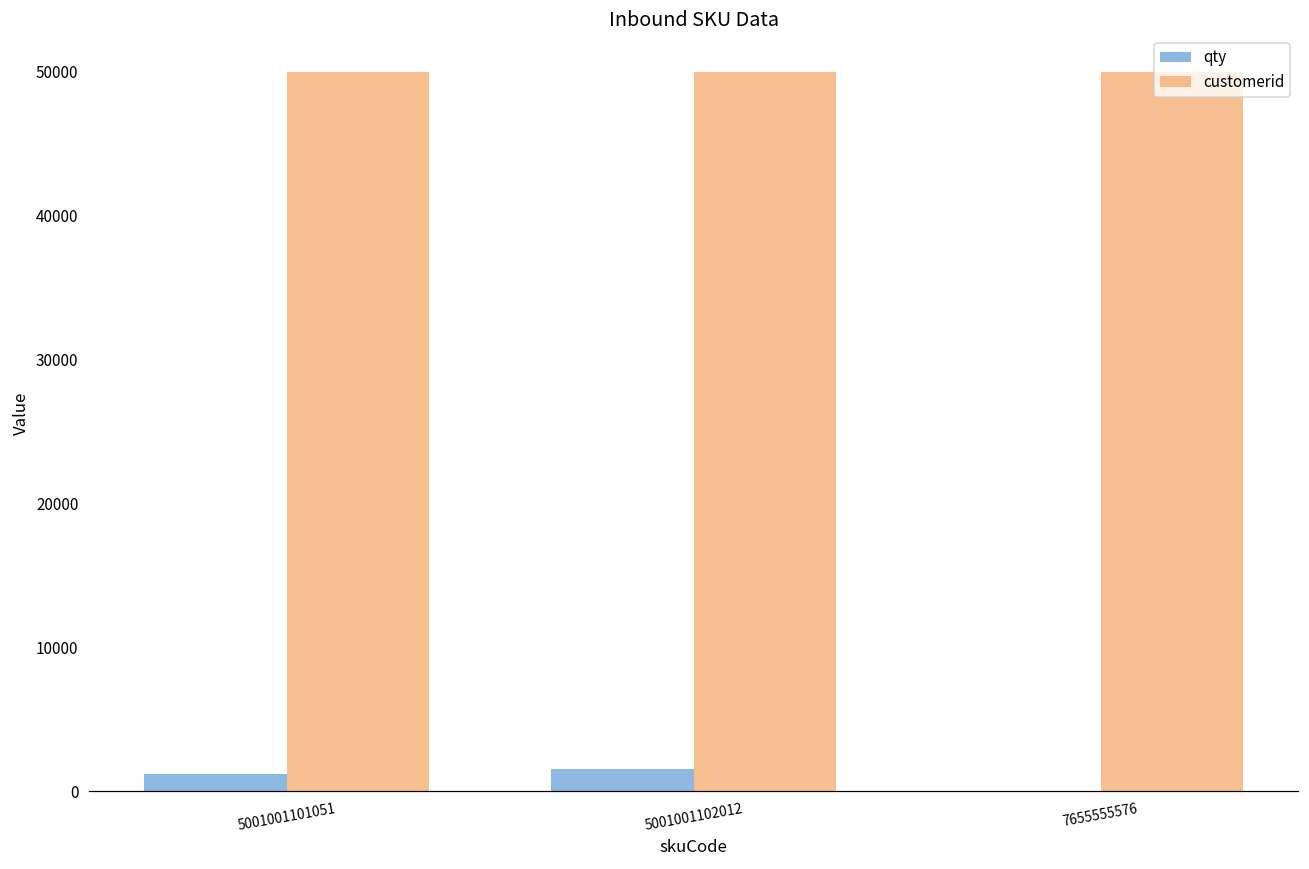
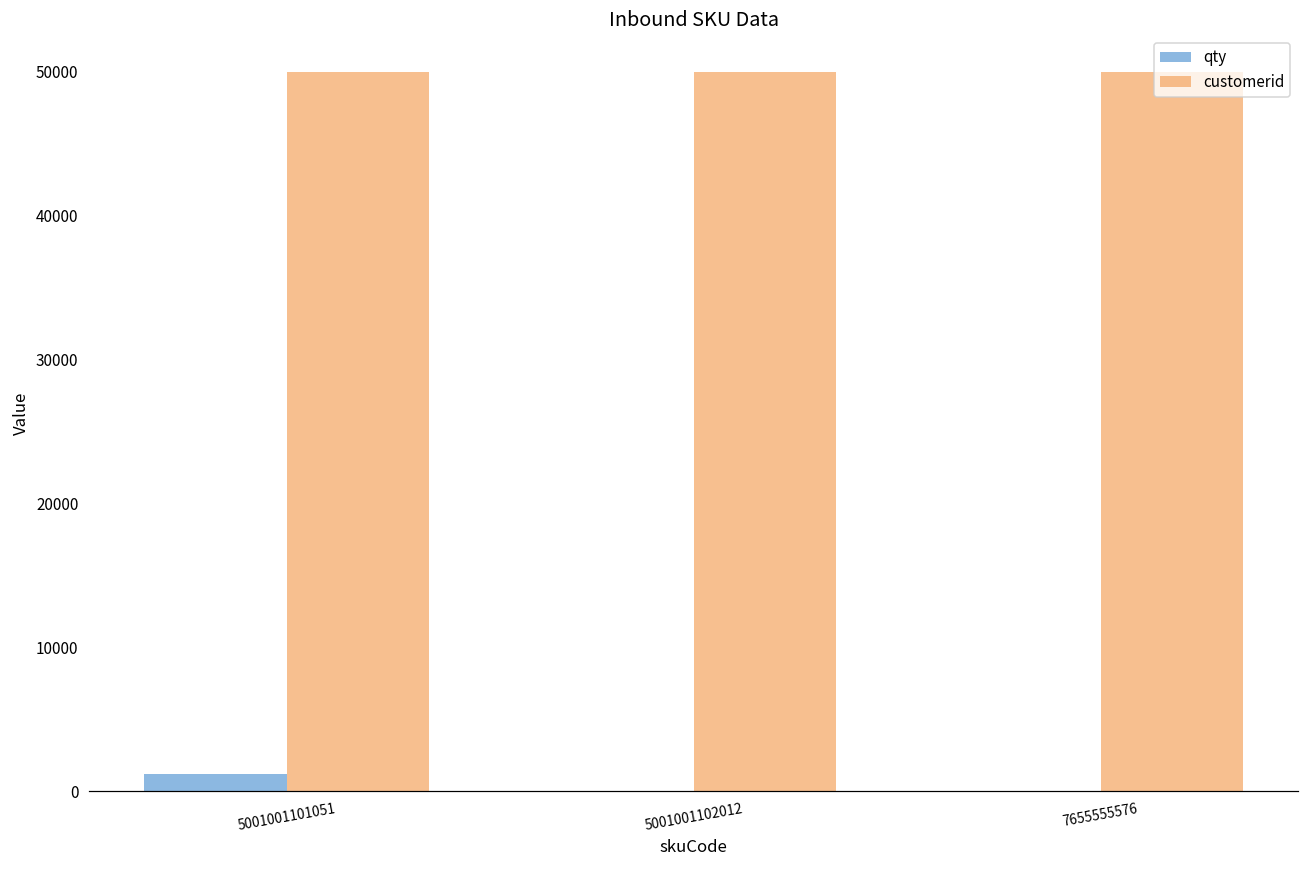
  {
    "qty": {
      "5001001101051": 1200,
-     "5001001102012": 1500
+     "5001001102012": 0
    },
    "customerid": {
      "5001001101051": 50000,
      "5001001102012": 50000
    }
  }
